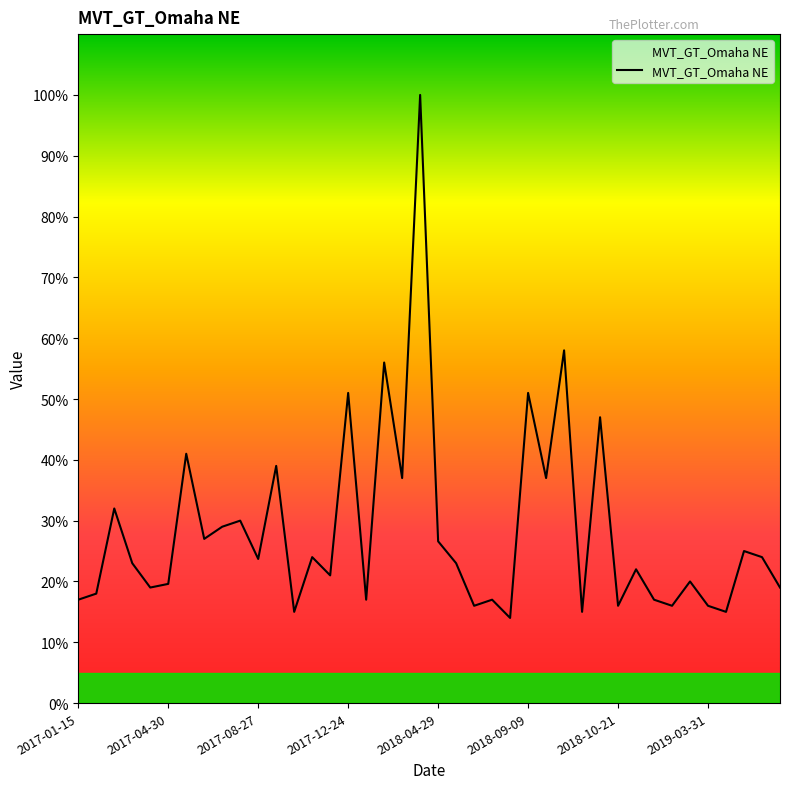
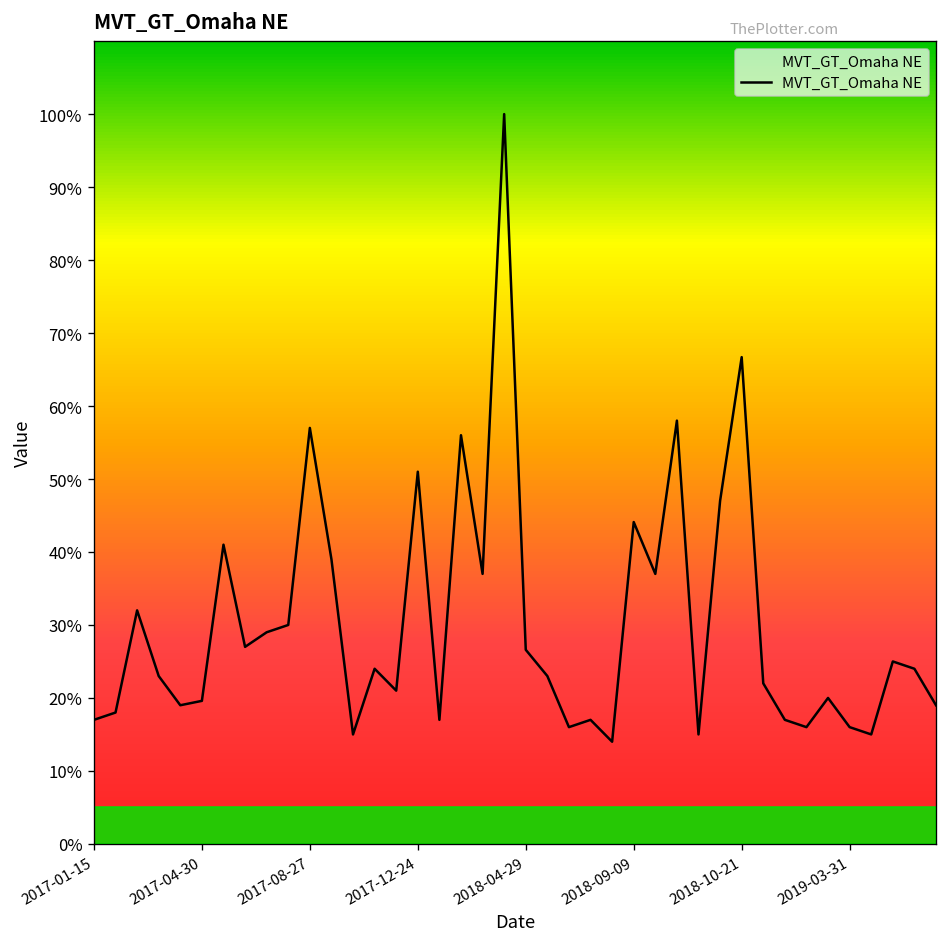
  {
    "2017-01-15": "17%",
    "2017-04-30": "20%",
-   "2017-08-27": "24%",
+   "2017-08-27": "57%",
    "2017-12-24": "51%",
    "2018-04-29": "27%",
-   "2018-09-09": "51%",
-   "2018-10-21": "16%",
+   "2018-09-09": "44%",
+   "2018-10-21": "67%",
    "2019-03-31": "16%"
  }
